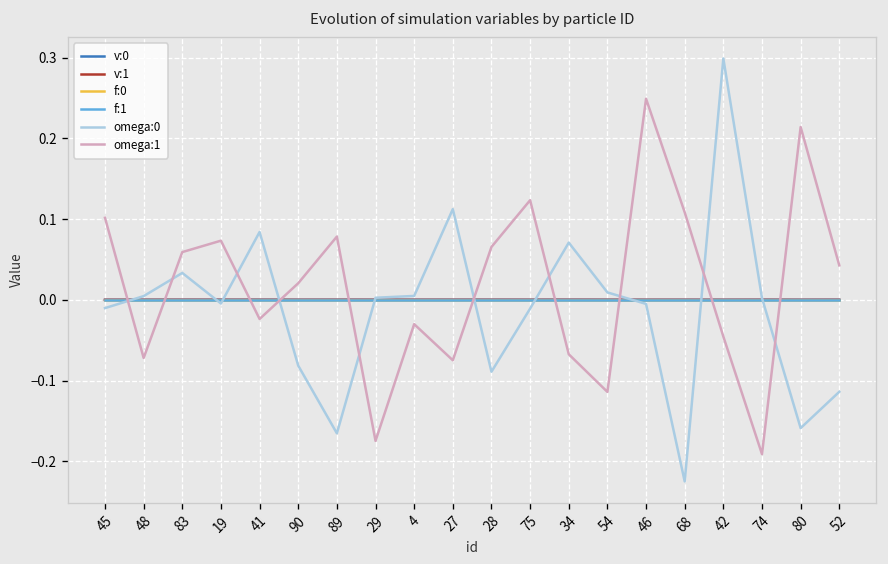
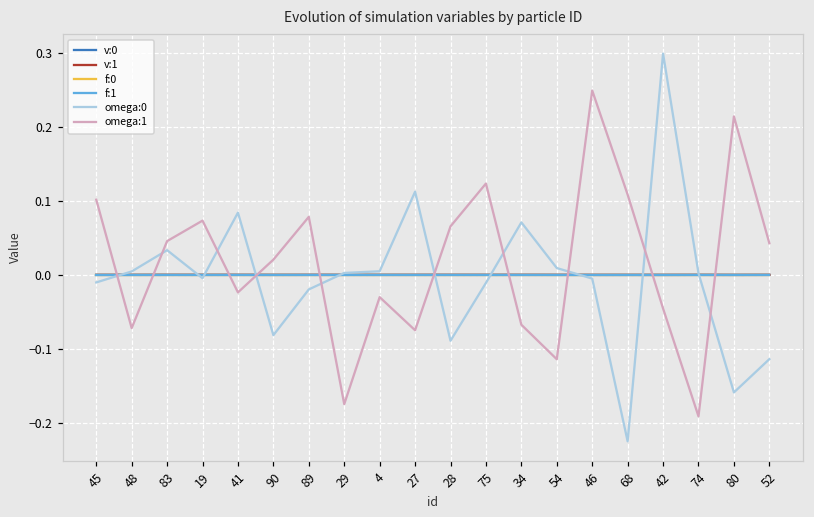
  {
    "f:1": {
      "45": 0.00,
      "48": 0.00,
      "83": 0.00,
      "19": 0.00,
      "41": 0.00,
      "90": 0.00,
      "89": 0.00,
      "4": 0.00,
      "27": 0.00,
      "28": 0.00,
      "75": 0.00,
      "34": 0.00,
      "54": 0.00,
      "46": 0.00,
      "68": 0.00,
      "42": 0.00,
      "80": 0.00,
      "52": 0.00
    },
    "omega:0": {
      "45": -0.01,
      "48": 0.00,
      "83": 0.03,
      "19": 0.00,
      "41": 0.08,
      "90": -0.08,
-     "89": -0.17,
+     "89": -0.02,
      "4": 0.00,
      "27": 0.11,
      "28": -0.09,
      "75": -0.01,
      "34": 0.07,
      "54": 0.01,
      "46": -0.01,
      "68": -0.22,
      "42": 0.30,
      "80": -0.16,
      "52": -0.11
    },
    "omega:1": {
      "45": 0.10,
      "48": -0.07,
-     "83": 0.06,
+     "83": 0.05,
      "19": 0.07,
      "41": -0.02,
      "90": 0.02,
      "89": 0.08,
      "29": -0.17,
      "4": -0.03,
      "27": -0.07,
      "28": 0.07,
      "75": 0.12,
      "34": -0.07,
      "54": -0.11,
      "46": 0.25,
      "68": 0.11,
      "42": -0.05,
      "74": -0.19,
      "80": 0.21,
      "52": 0.04
    }
  }
